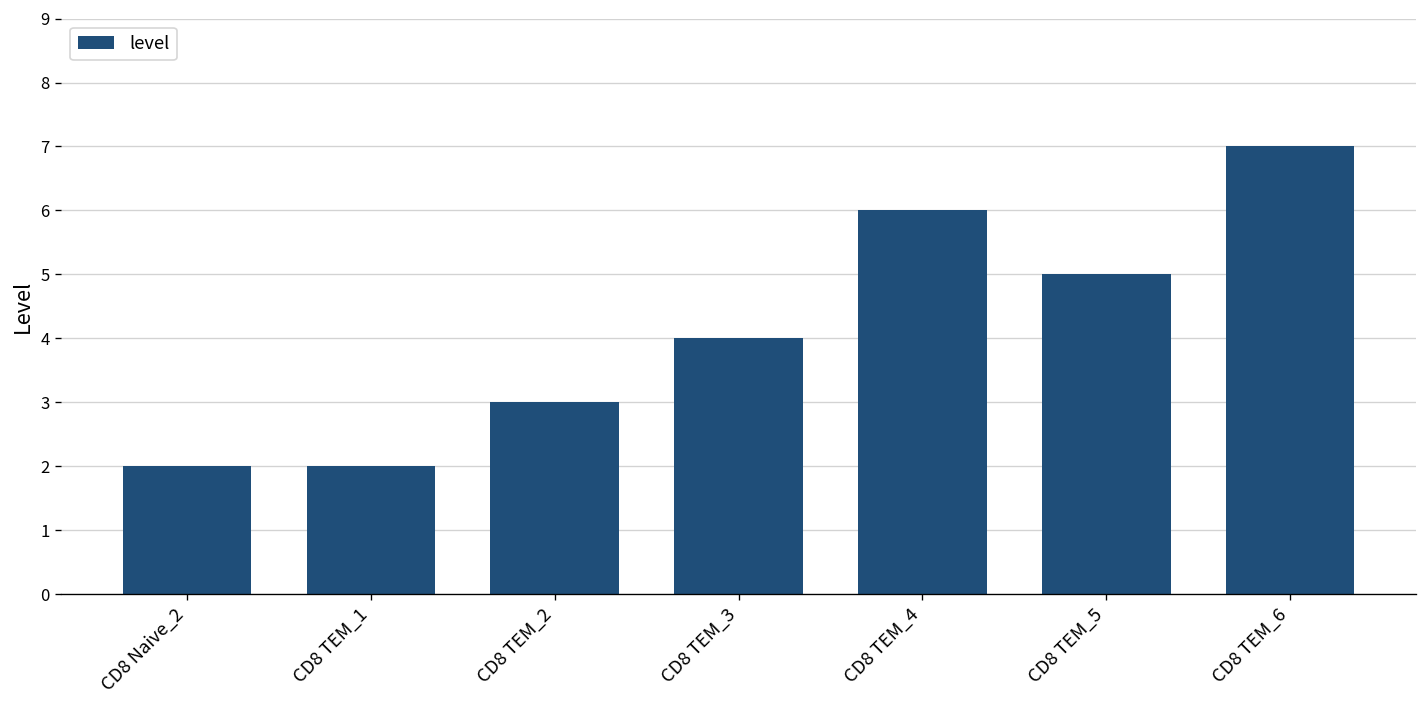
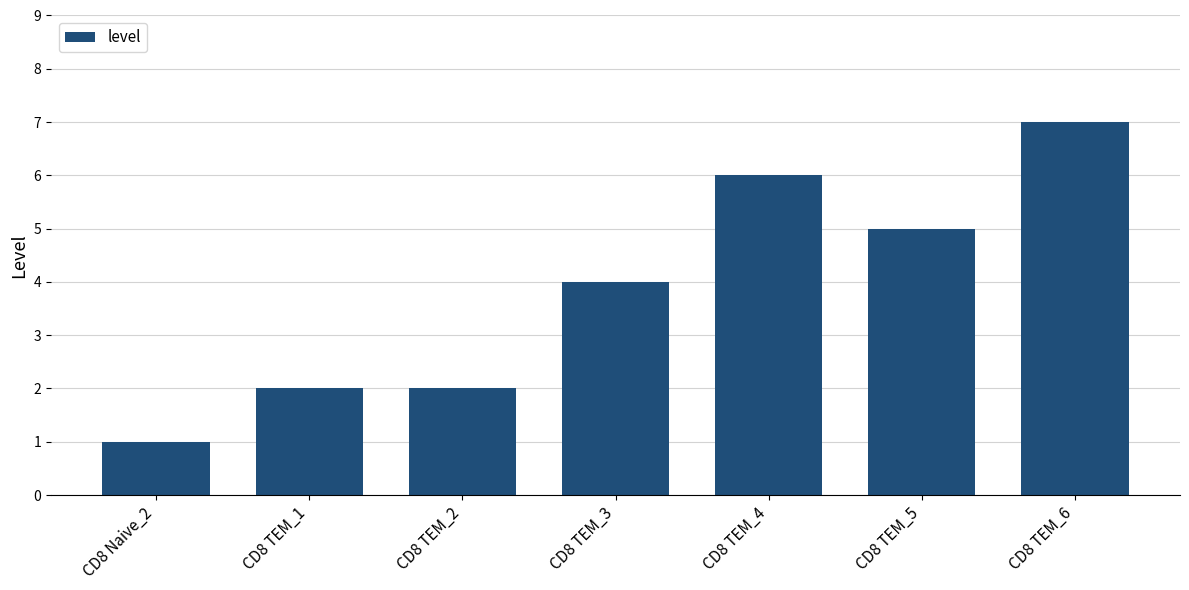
  {
-   "CD8 Naive_2": 2,
+   "CD8 Naive_2": 1,
    "CD8 TEM_1": 2,
-   "CD8 TEM_2": 3,
+   "CD8 TEM_2": 2,
    "CD8 TEM_3": 4,
    "CD8 TEM_4": 6,
    "CD8 TEM_5": 5,
    "CD8 TEM_6": 7
  }
